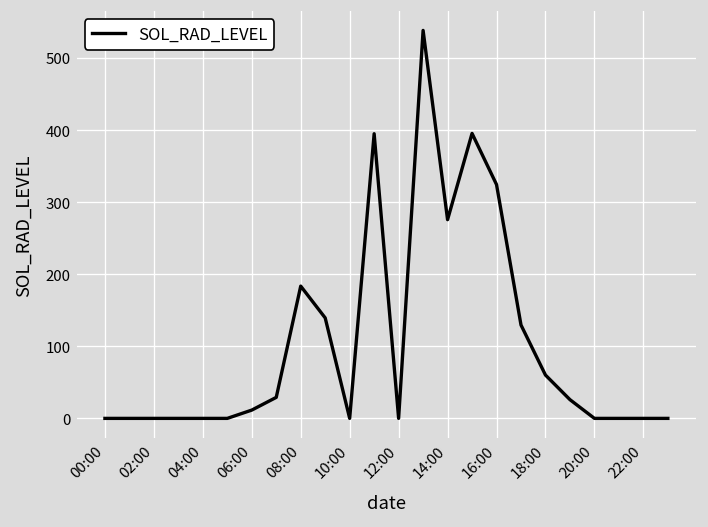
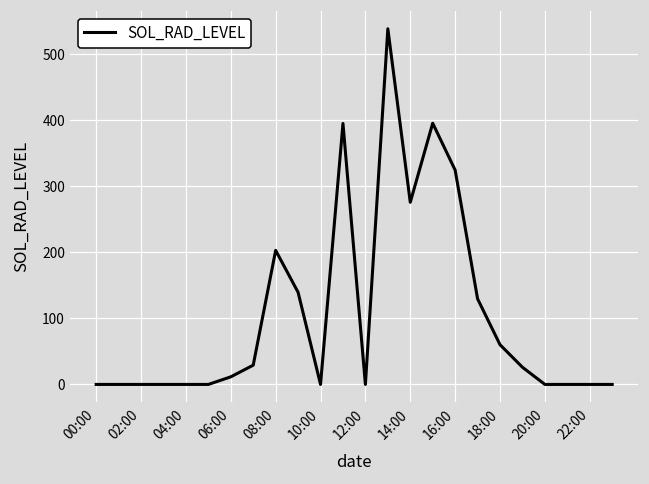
  {
    "00:00": 0,
    "02:00": 0,
    "04:00": 0,
    "06:00": 10,
-   "08:00": 180,
+   "08:00": 200,
    "10:00": 0,
    "12:00": 0,
    "14:00": 280,
    "16:00": 320,
    "18:00": 60,
    "20:00": 0,
    "22:00": 0
  }
